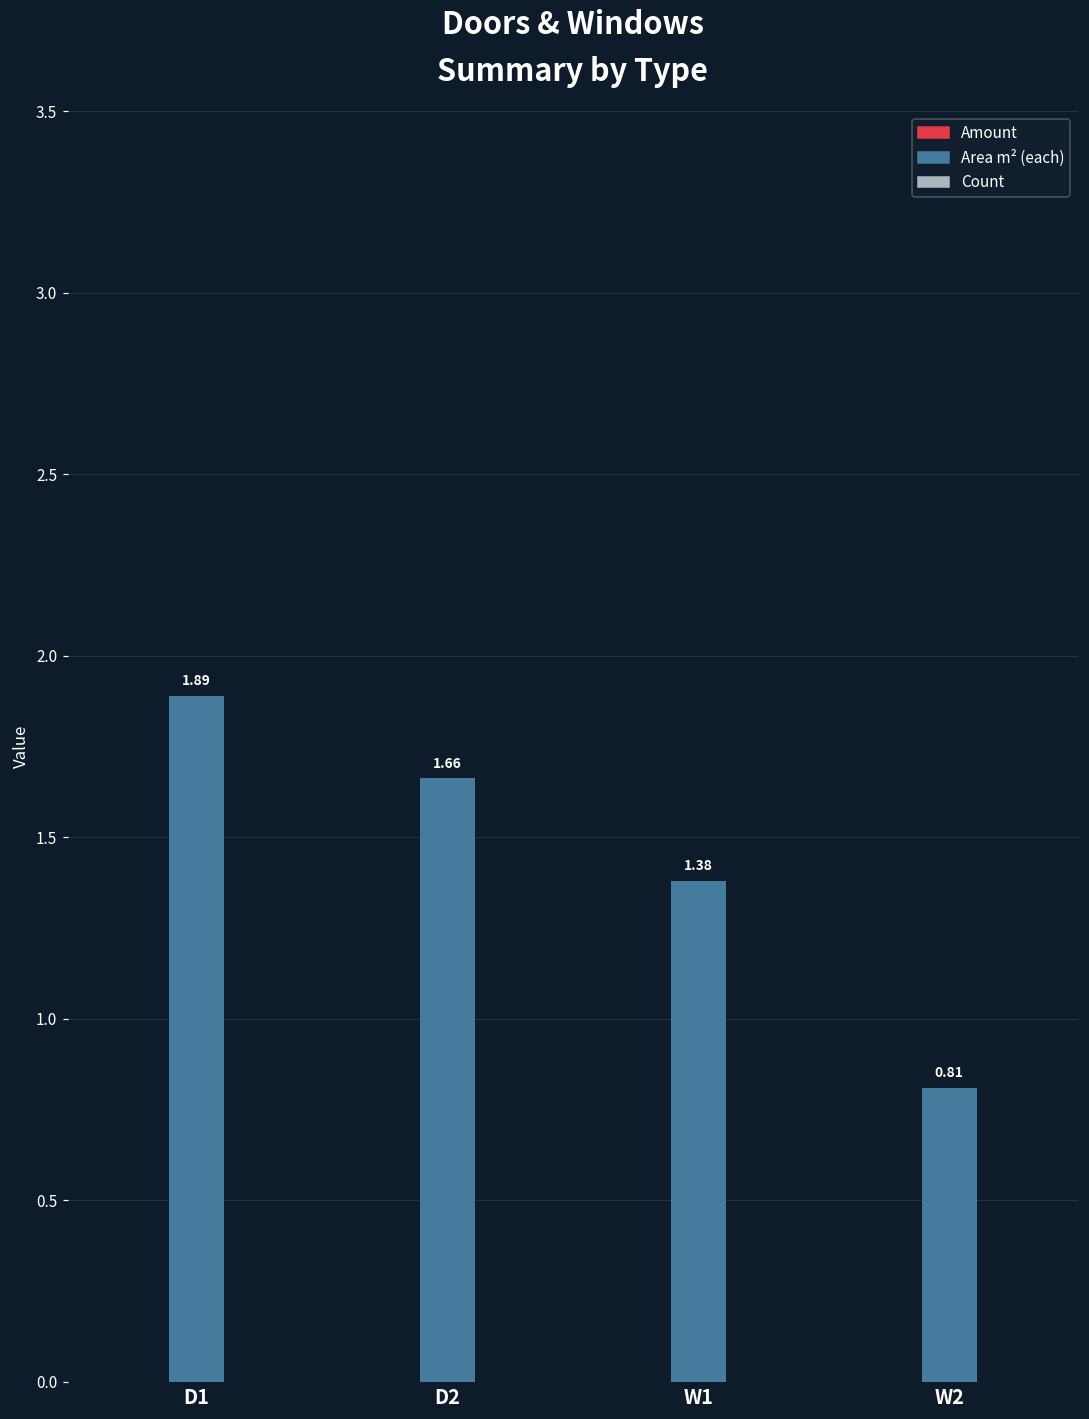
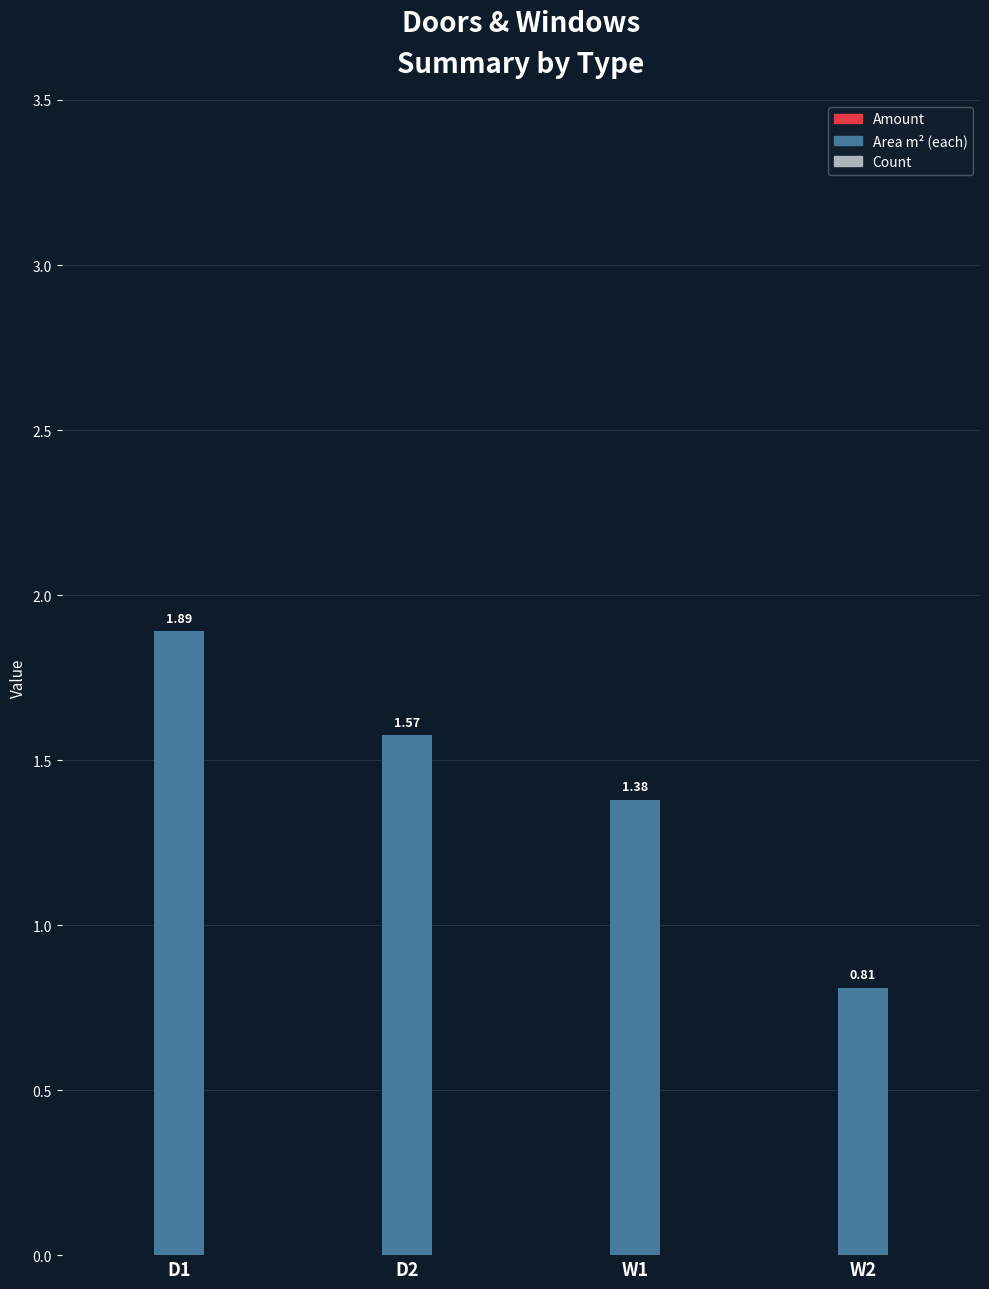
  {
    "Amount": {
      "D1": 0.00,
      "D2": 0.00,
      "W1": 0.00,
      "W2": 0.00
    },
    "Area m² (each)": {
      "D1": 1.89,
-     "D2": 1.66,
+     "D2": 1.57,
      "W1": 1.38,
      "W2": 0.81
    },
    "Count": {
      "D1": 0.00,
      "D2": 0.00,
      "W1": 0.00,
      "W2": 0.00
    }
  }
